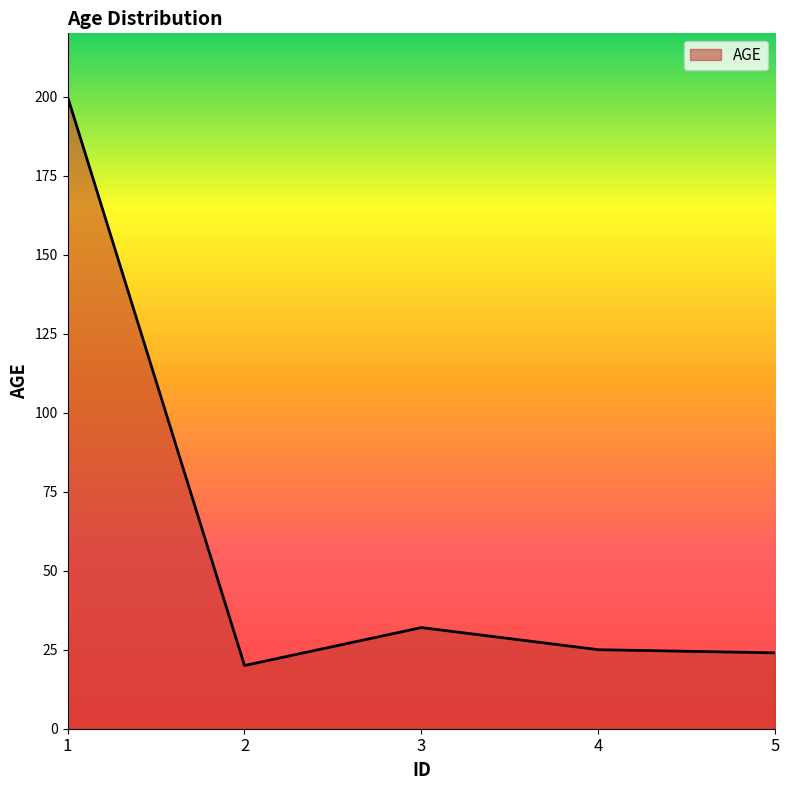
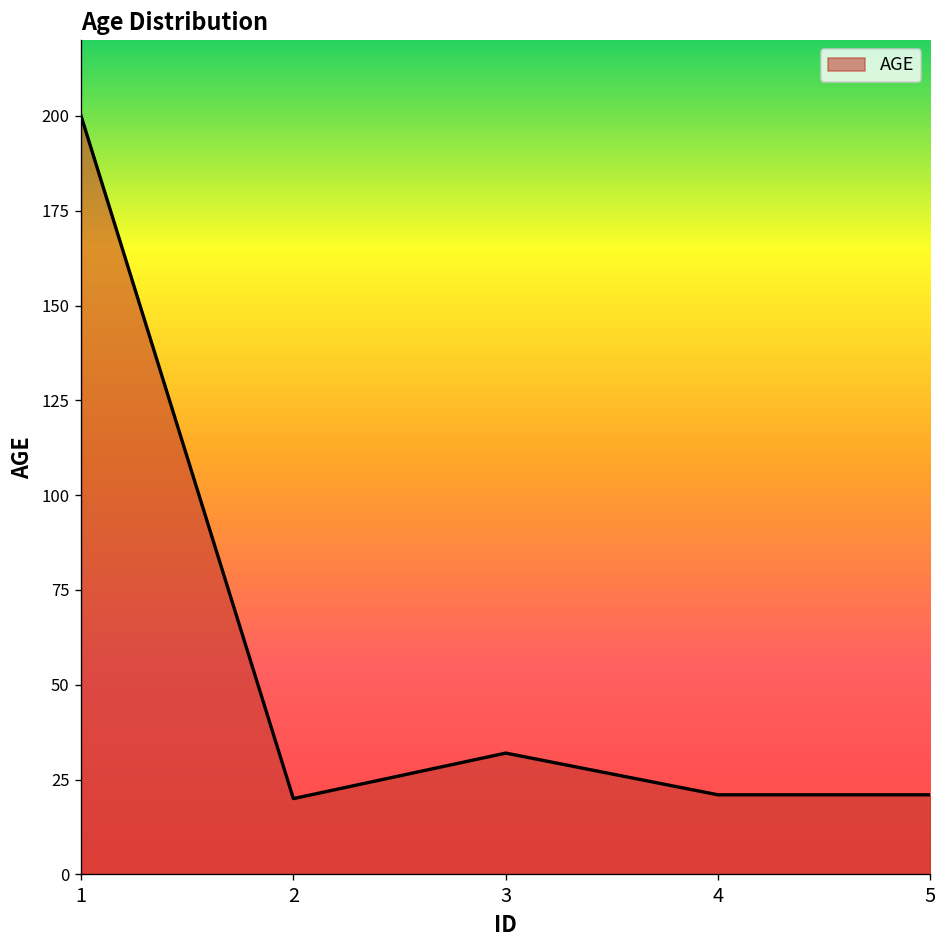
  {
    "1": 200,
    "2": 20,
    "3": 32,
-   "4": 25,
-   "5": 24
+   "4": 21,
+   "5": 21
  }
